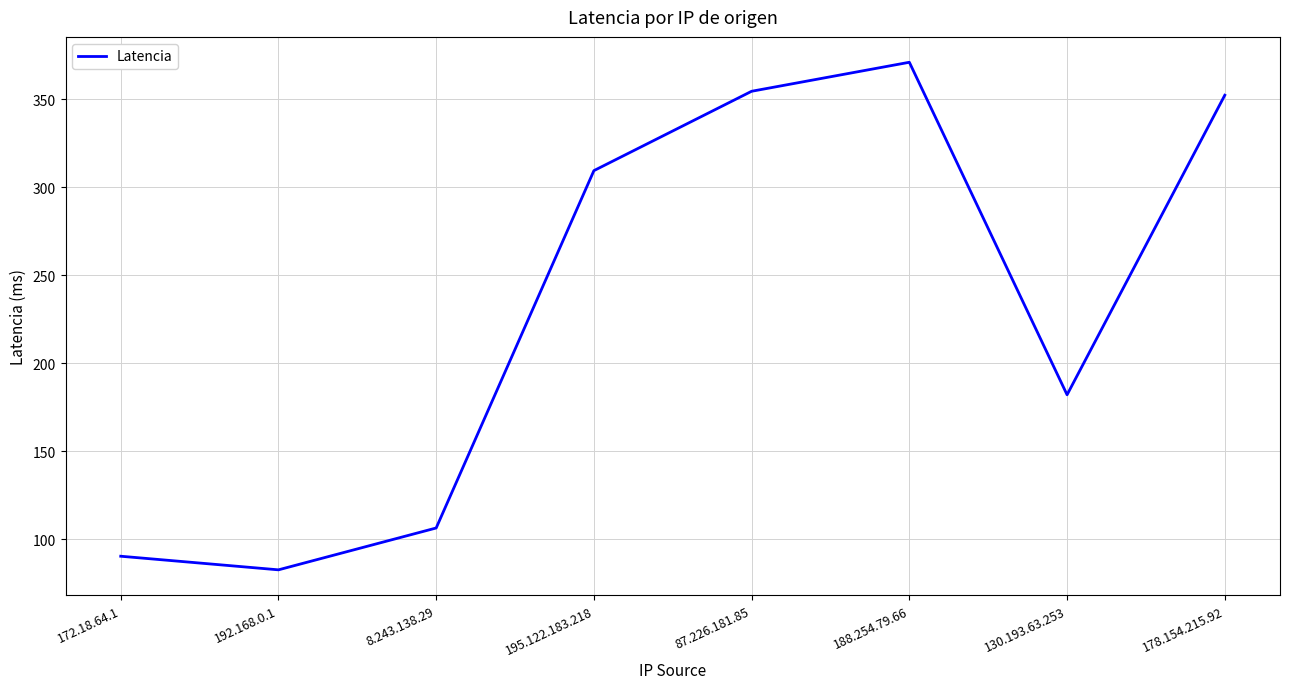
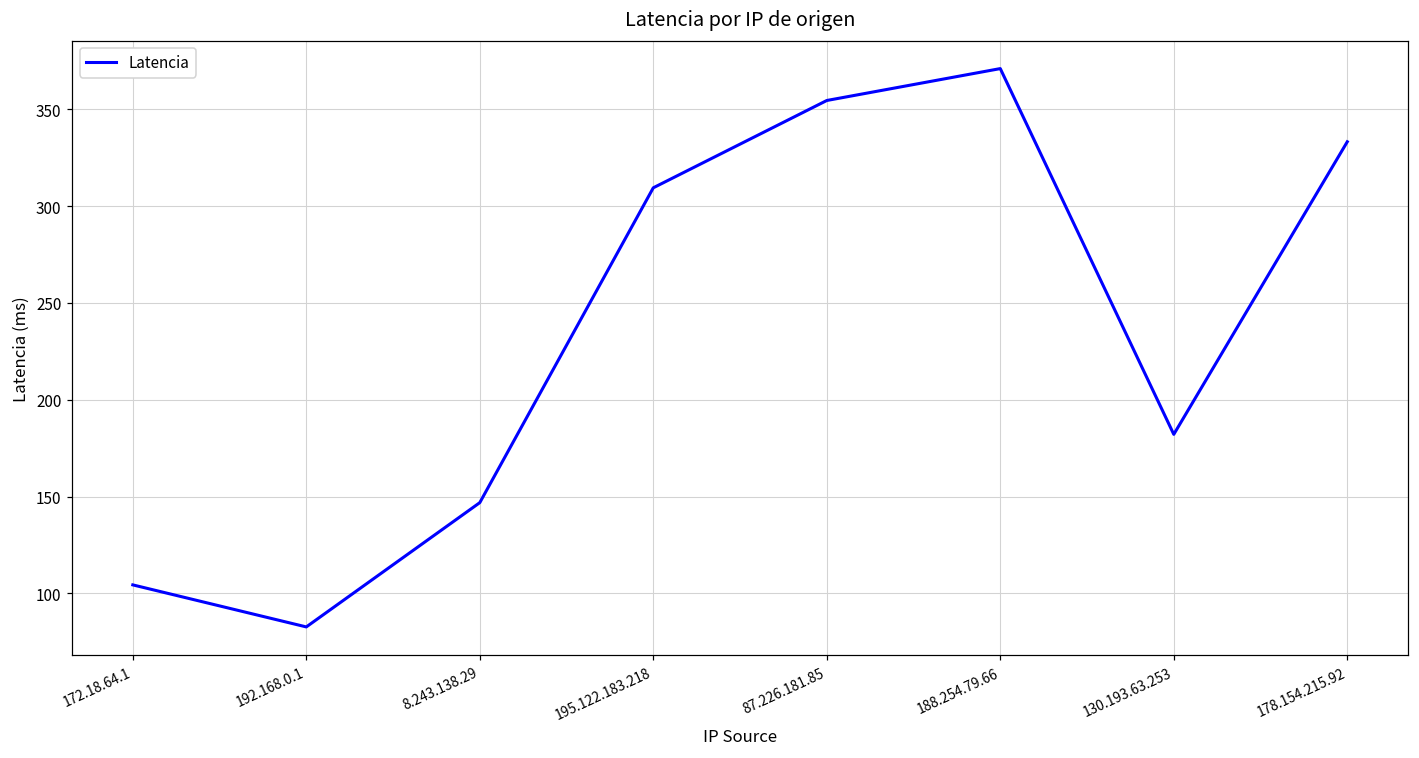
  {
-   "172.18.64.1": 90,
+   "172.18.64.1": 104,
    "192.168.0.1": 83,
-   "8.243.138.29": 106,
+   "8.243.138.29": 147,
    "195.122.183.218": 309,
    "87.226.181.85": 355,
    "188.254.79.66": 371,
    "130.193.63.253": 182,
-   "178.154.215.92": 352
+   "178.154.215.92": 333
  }
